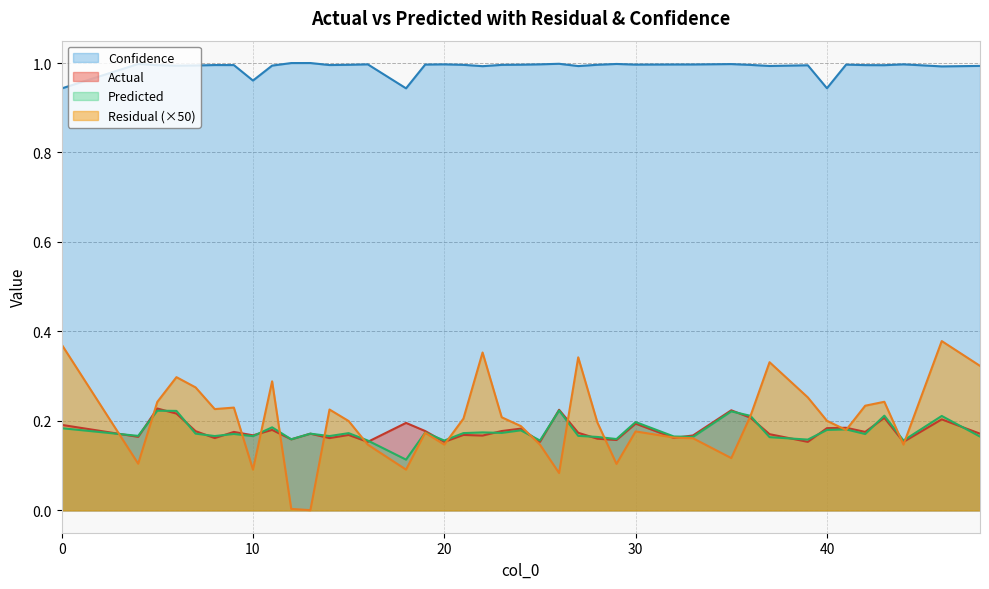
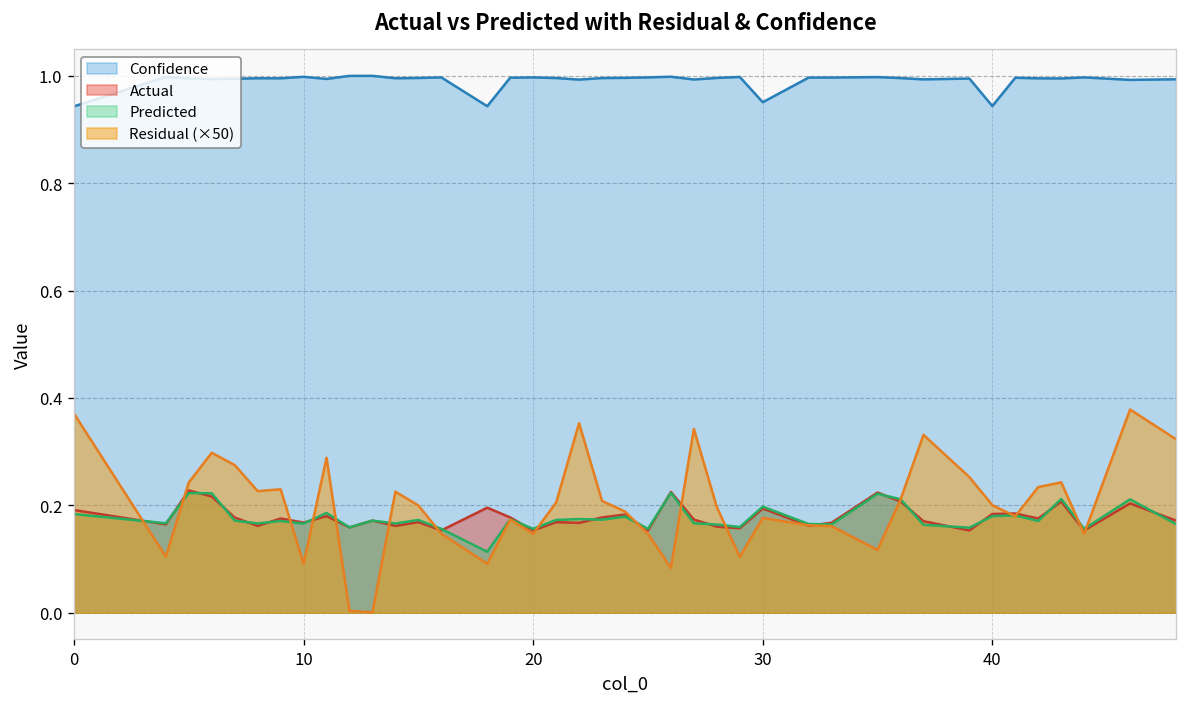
  {
    "Confidence": {
      "0": 0.94,
-     "10": 0.96,
+     "10": 1.00,
      "20": 1.00,
-     "30": 1.00,
+     "30": 0.95,
      "40": 0.94
    },
    "Actual": {
      "0": 0.19
    },
    "Predicted": {
      "0": 0.18
    },
    "Residual (×50)": {
      "0": 0.37,
      "10": 0.09,
      "20": 0.15,
      "30": 0.18,
      "40": 0.20
    }
  }
